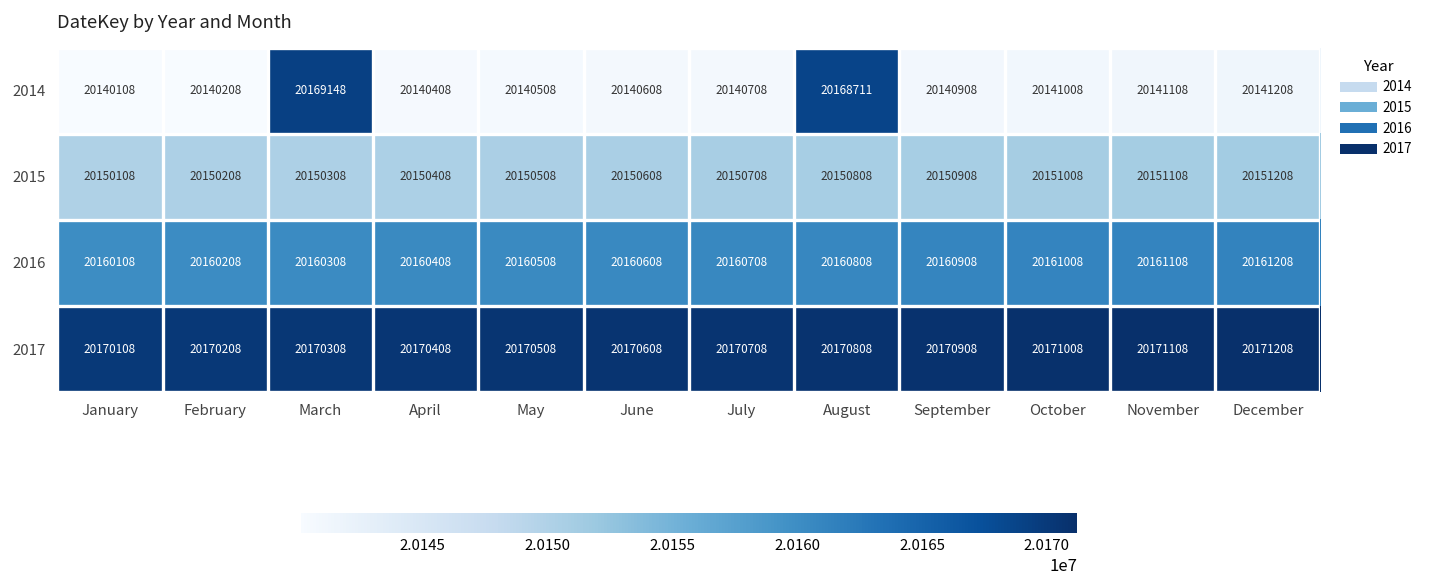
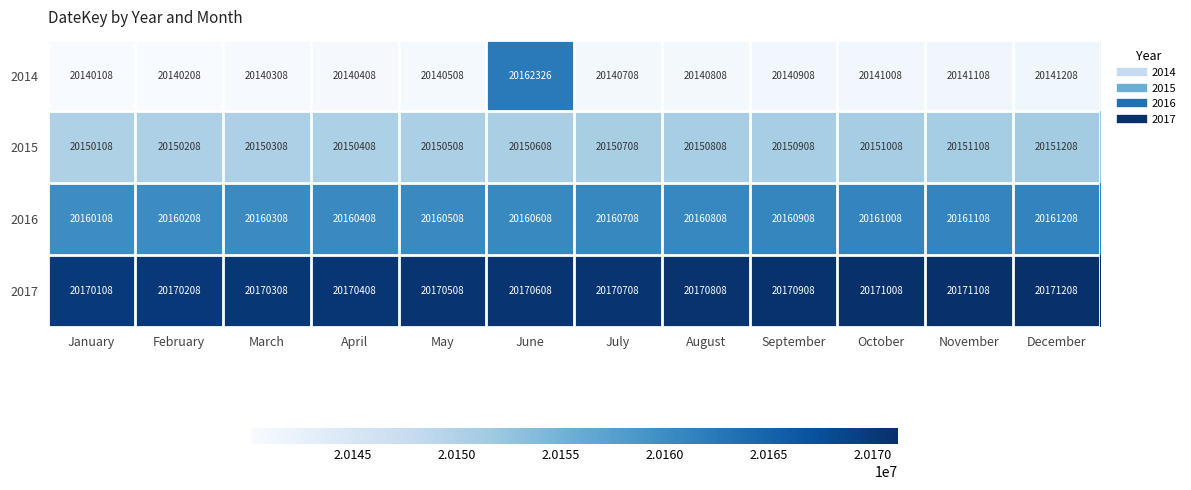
  {
    "2014": {
      "January": 20140108,
      "February": 20140208,
-     "March": 20169148,
+     "March": 20140308,
      "April": 20140408,
      "May": 20140508,
-     "June": 20140608,
+     "June": 20162326,
      "July": 20140708,
-     "August": 20168711,
+     "August": 20140808,
      "September": 20140908,
      "October": 20141008,
      "November": 20141108,
      "December": 20141208
    },
    "2015": {
      "January": 20150108,
      "February": 20150208,
      "March": 20150308,
      "April": 20150408,
      "May": 20150508,
      "June": 20150608,
      "July": 20150708,
      "August": 20150808,
      "September": 20150908,
      "October": 20151008,
      "November": 20151108,
      "December": 20151208
    },
    "2016": {
      "January": 20160108,
      "February": 20160208,
      "March": 20160308,
      "April": 20160408,
      "May": 20160508,
      "June": 20160608,
      "July": 20160708,
      "August": 20160808,
      "September": 20160908,
      "October": 20161008,
      "November": 20161108,
      "December": 20161208
    },
    "2017": {
      "January": 20170108,
      "February": 20170208,
      "March": 20170308,
      "April": 20170408,
      "May": 20170508,
      "June": 20170608,
      "July": 20170708,
      "August": 20170808,
      "September": 20170908,
      "October": 20171008,
      "November": 20171108,
      "December": 20171208
    }
  }
